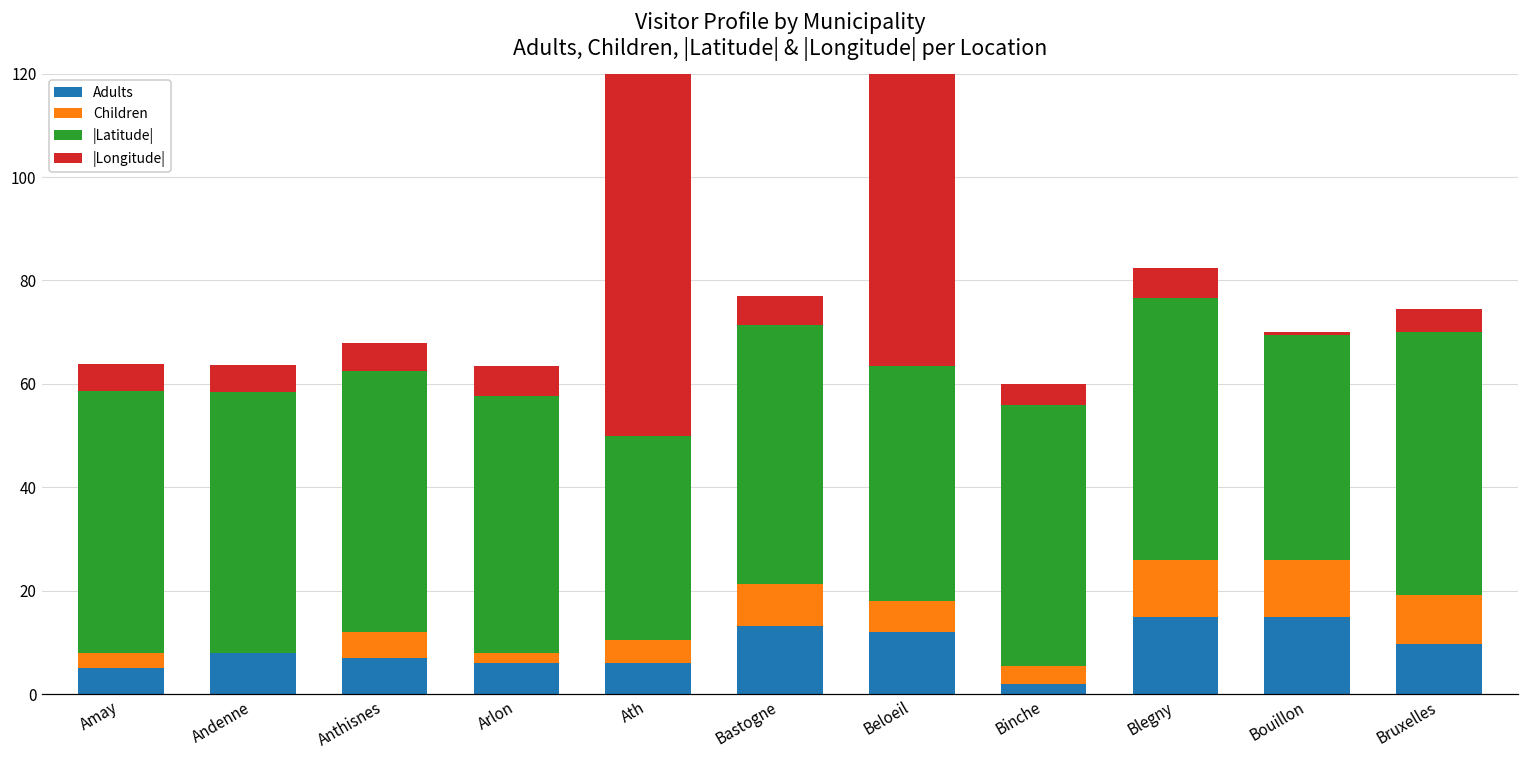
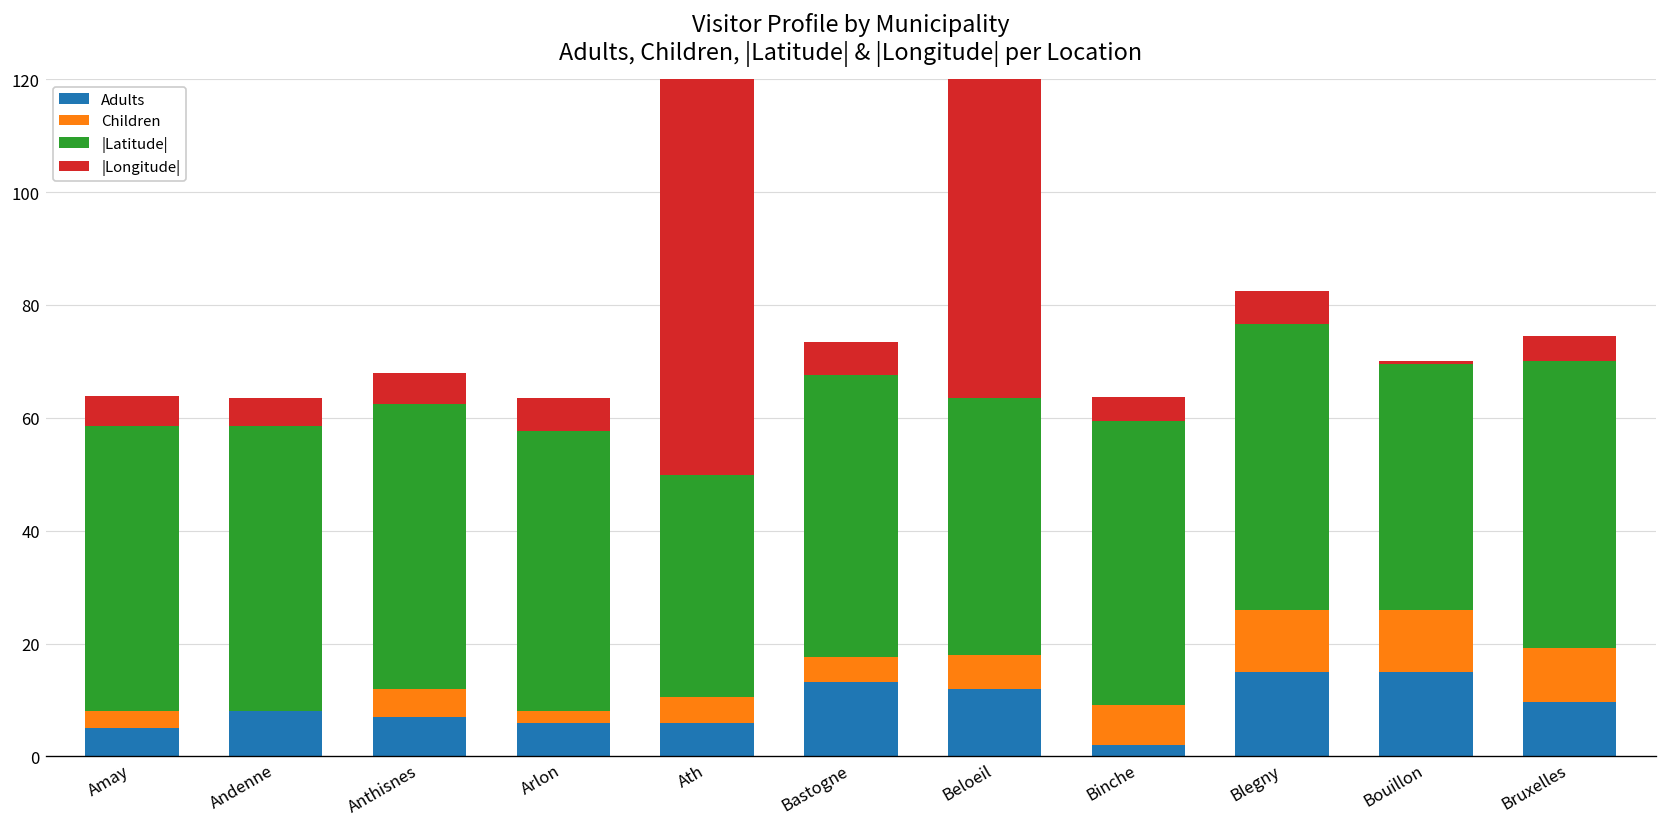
  {
    "Adults": {
      "Amay": 5,
      "Andenne": 8,
      "Anthisnes": 7,
      "Arlon": 6,
      "Ath": 6,
      "Bastogne": 13,
      "Beloeil": 12,
      "Binche": 2,
      "Blegny": 15,
      "Bouillon": 15,
      "Bruxelles": 10
    },
    "Children": {
      "Amay": 3,
      "Andenne": 0,
      "Anthisnes": 5,
      "Arlon": 2,
      "Ath": 5,
-     "Bastogne": 8,
+     "Bastogne": 4,
      "Beloeil": 6,
-     "Binche": 4,
+     "Binche": 7,
      "Blegny": 11,
      "Bouillon": 11,
      "Bruxelles": 10
    },
    "|Latitude|": {
      "Amay": 51,
      "Andenne": 50,
      "Anthisnes": 50,
      "Arlon": 50,
      "Ath": 39,
      "Bastogne": 50,
      "Beloeil": 46,
      "Binche": 50,
      "Blegny": 51,
      "Bouillon": 43,
      "Bruxelles": 51
    },
    "|Longitude|": {
      "Amay": 5,
      "Andenne": 5,
      "Anthisnes": 6,
      "Arlon": 6,
      "Bastogne": 6,
      "Binche": 4,
      "Blegny": 6,
      "Bruxelles": 4
    }
  }
